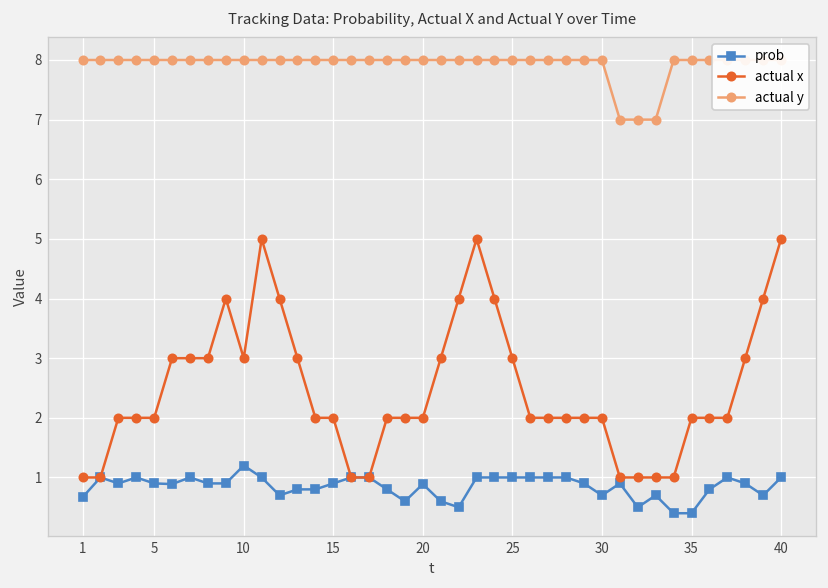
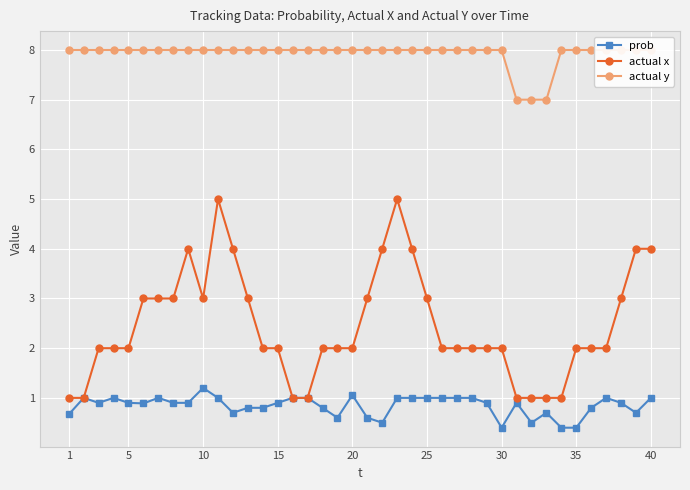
  {
    "prob": {
      "1": 0.7,
      "5": 0.9,
      "10": 1.2,
      "15": 0.9,
-     "20": 0.9,
+     "20": 1.1,
      "25": 1.0,
-     "30": 0.7,
+     "30": 0.4,
      "35": 0.4,
      "40": 1.0
    },
    "actual x": {
      "1": 1,
      "5": 2,
      "10": 3,
      "15": 2,
      "20": 2,
      "25": 3,
      "30": 2,
      "35": 2,
-     "40": 5
+     "40": 4
    },
    "actual y": {
      "1": 8.0,
      "5": 8.0,
      "10": 8.0,
      "15": 8.0,
      "20": 8.0,
      "25": 8.0,
      "30": 8.0,
      "35": 8.0
    }
  }
